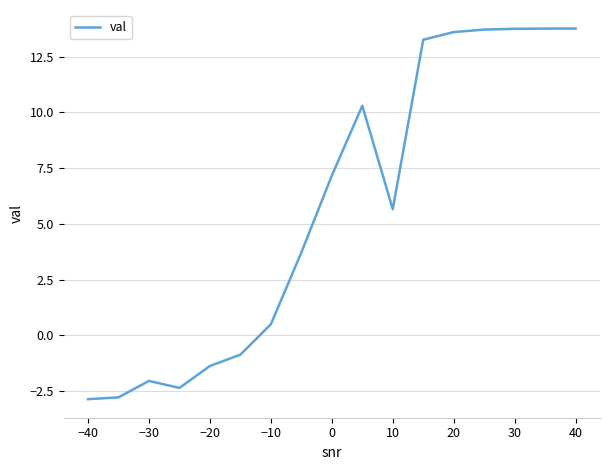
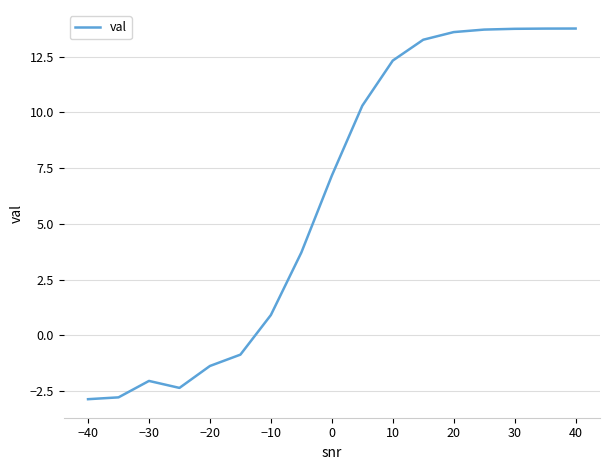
  {
    "−40": -2.9,
    "−30": -2.1,
    "−20": -1.4,
-   "−10": 0.5,
+   "−10": 0.9,
    "0": 7.2,
-   "10": 5.7,
+   "10": 12.3,
    "20": 13.6,
    "30": 13.8,
    "40": 13.8
  }
